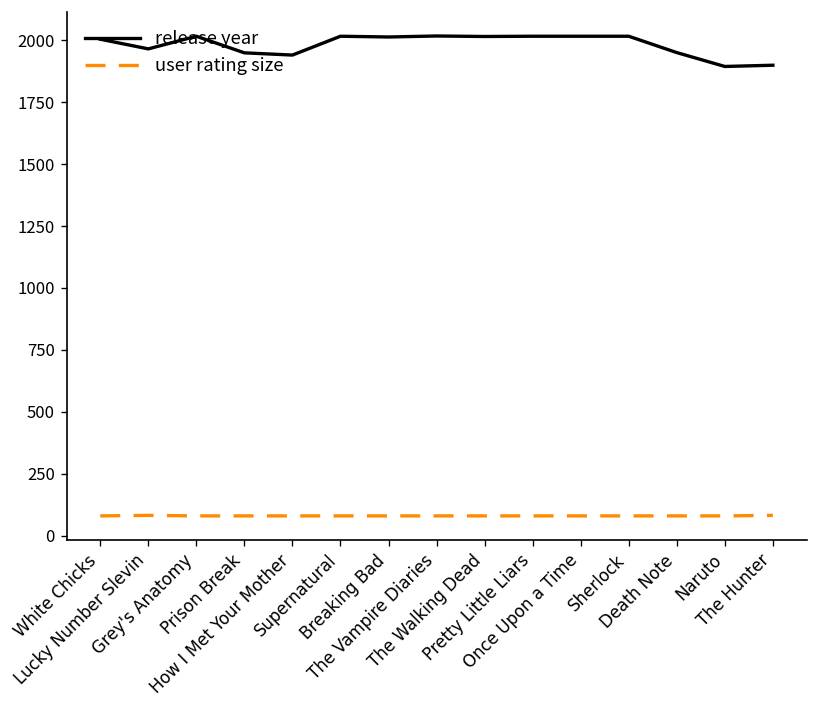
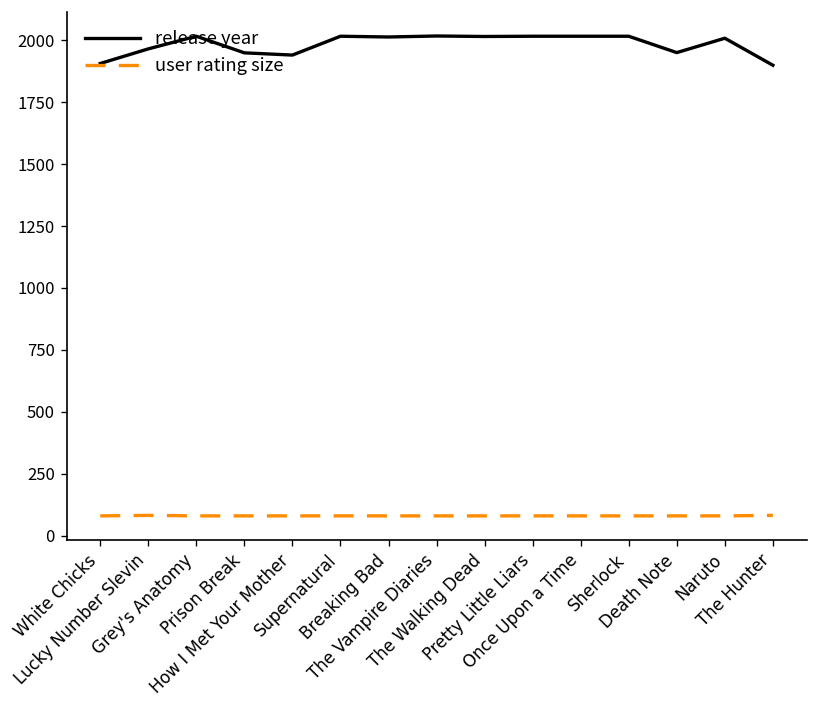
  {
    "release year": {
-     "White Chicks": 2000,
+     "White Chicks": 1910,
      "Lucky Number Slevin": 1970,
      "Grey's Anatomy": 2020,
      "Prison Break": 1950,
      "How I Met Your Mother": 1940,
      "Supernatural": 2020,
      "Breaking Bad": 2010,
      "The Vampire Diaries": 2020,
      "The Walking Dead": 2020,
      "Pretty Little Liars": 2020,
      "Once Upon a Time": 2020,
      "Sherlock": 2020,
      "Death Note": 1950,
-     "Naruto": 1890,
+     "Naruto": 2010,
      "The Hunter": 1900
    },
    "user rating size": {
      "White Chicks": 80,
      "Lucky Number Slevin": 80,
      "Grey's Anatomy": 80,
      "Prison Break": 80,
      "How I Met Your Mother": 80,
      "Supernatural": 80,
      "Breaking Bad": 80,
      "The Vampire Diaries": 80,
      "The Walking Dead": 80,
      "Pretty Little Liars": 80,
      "Once Upon a Time": 80,
      "Sherlock": 80,
      "Death Note": 80,
      "Naruto": 80,
      "The Hunter": 80
    }
  }
